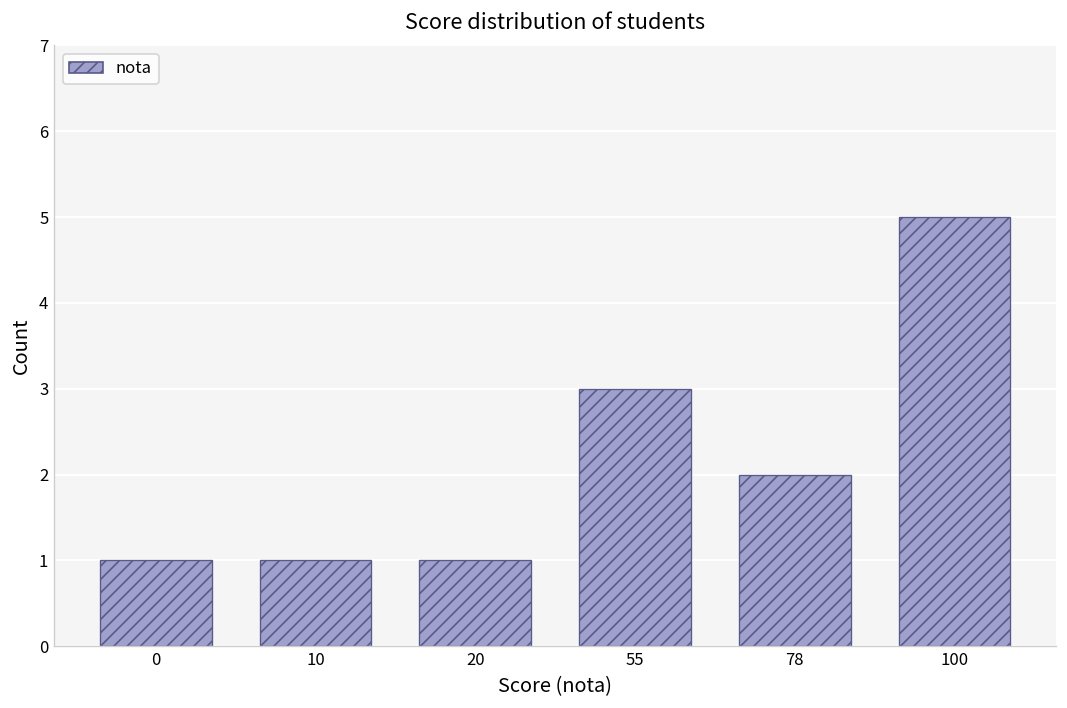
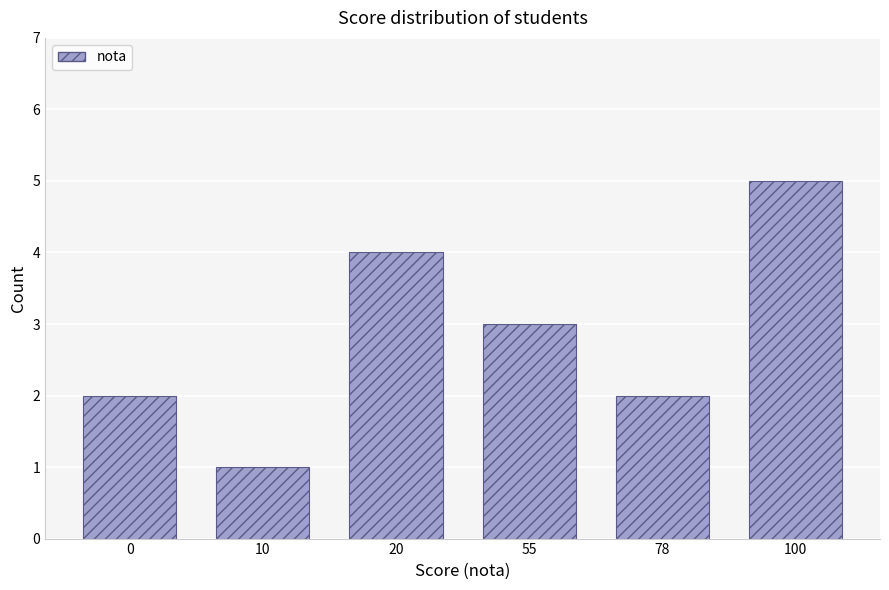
  {
-   "0": 1,
+   "0": 2,
    "10": 1,
-   "20": 1,
+   "20": 4,
    "55": 3,
    "78": 2,
    "100": 5
  }
